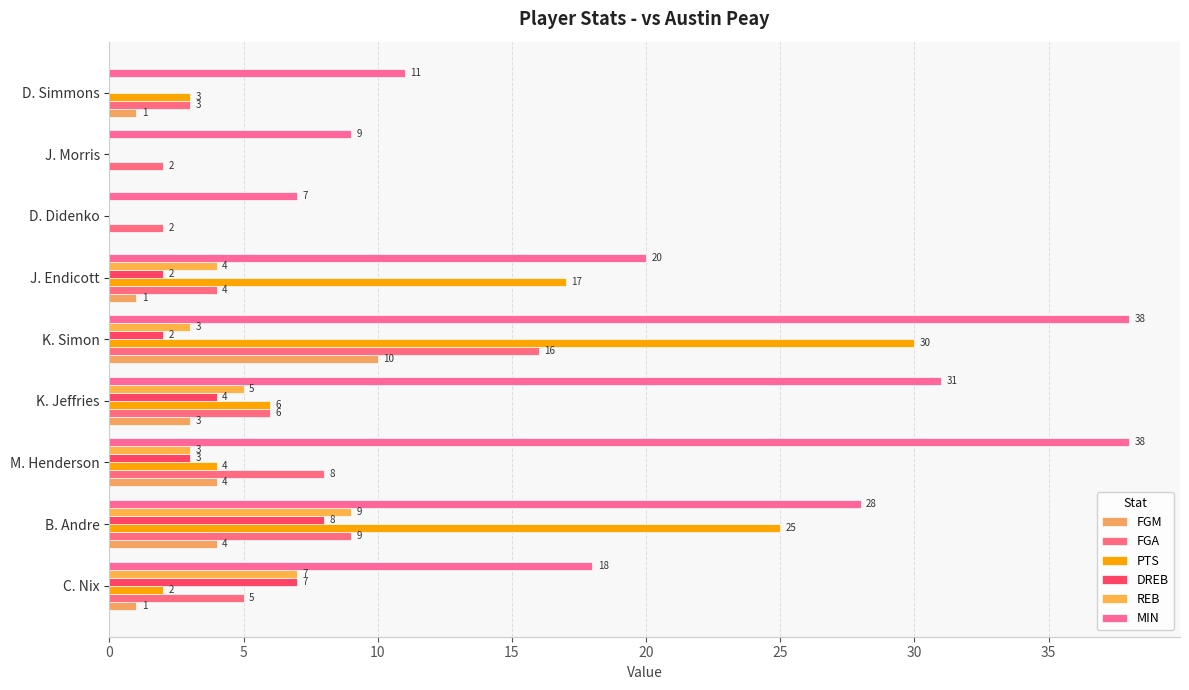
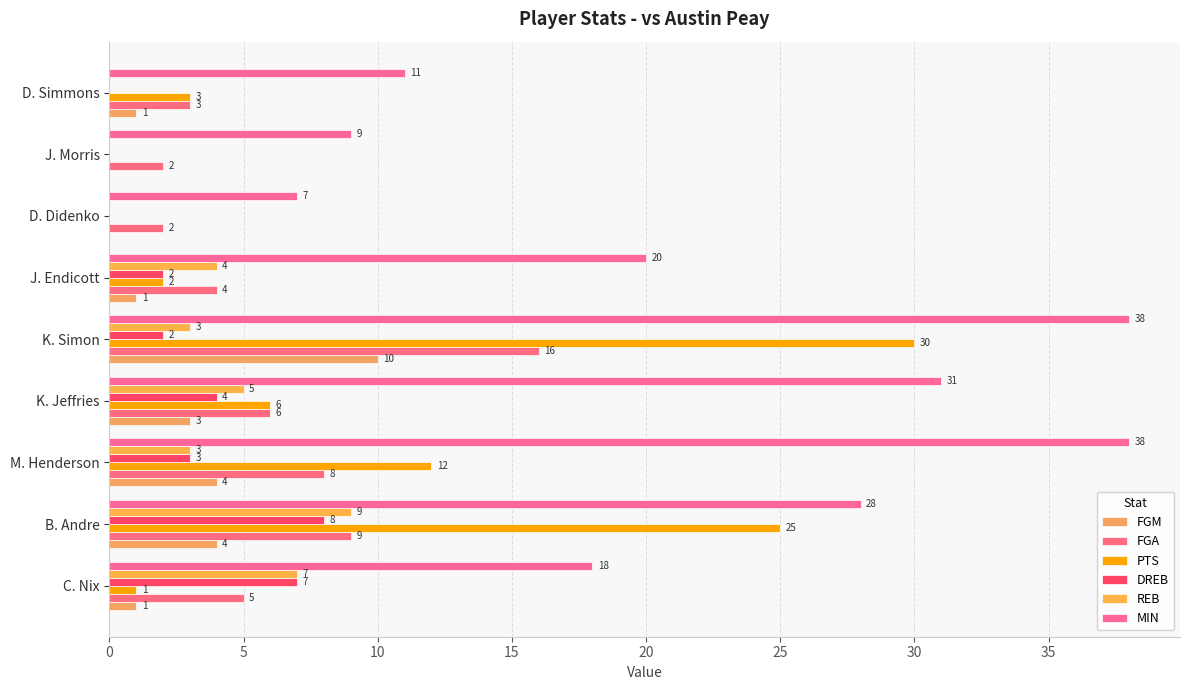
  {
    "PTS": {
-     "J. Endicott": 17,
+     "J. Endicott": 2,
      "K. Simon": 30,
-     "M. Henderson": 4,
+     "M. Henderson": 12,
      "B. Andre": 25,
-     "C. Nix": 2
+     "C. Nix": 1
    }
  }
